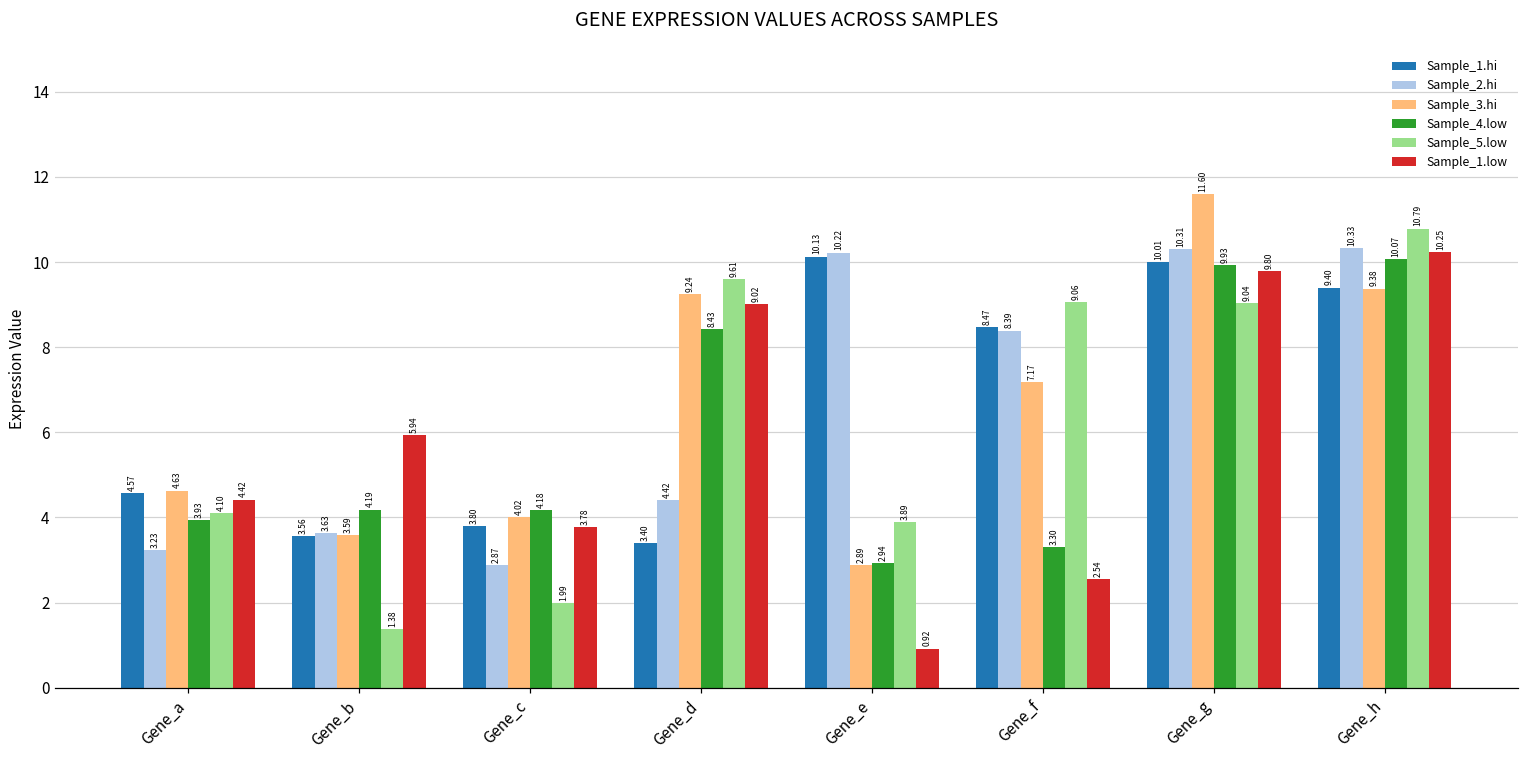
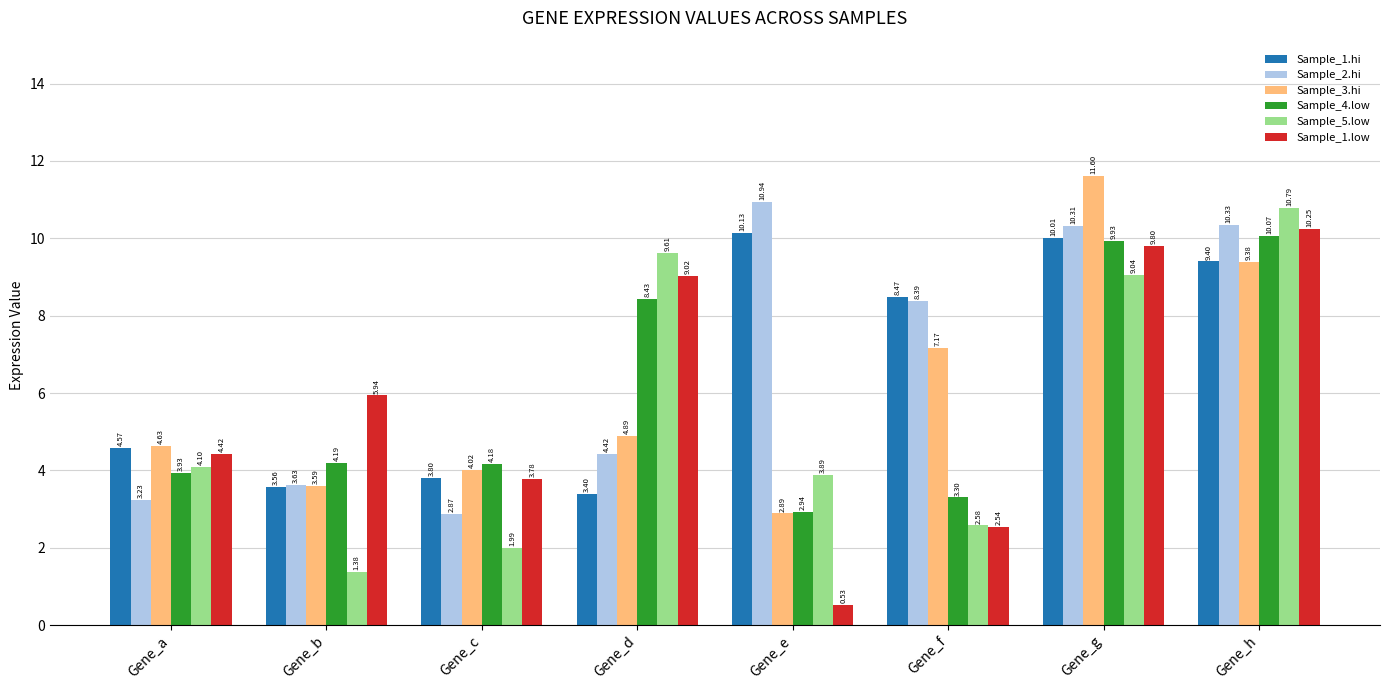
  {
    "Sample_1.hi": {
      "Gene_a": 4.57,
      "Gene_b": 3.56,
      "Gene_c": 3.80,
      "Gene_d": 3.40,
      "Gene_e": 10.13,
      "Gene_f": 8.47,
      "Gene_g": 10.01,
      "Gene_h": 9.40
    },
    "Sample_2.hi": {
      "Gene_a": 3.23,
      "Gene_b": 3.63,
      "Gene_c": 2.87,
      "Gene_d": 4.42,
-     "Gene_e": 10.22,
+     "Gene_e": 10.94,
      "Gene_f": 8.39,
      "Gene_g": 10.31,
      "Gene_h": 10.33
    },
    "Sample_3.hi": {
      "Gene_a": 4.63,
      "Gene_b": 3.59,
      "Gene_c": 4.02,
-     "Gene_d": 9.24,
+     "Gene_d": 4.89,
      "Gene_e": 2.89,
      "Gene_f": 7.17,
      "Gene_g": 11.60,
      "Gene_h": 9.38
    },
    "Sample_4.low": {
      "Gene_a": 3.93,
      "Gene_b": 4.19,
      "Gene_c": 4.18,
      "Gene_d": 8.43,
      "Gene_e": 2.94,
      "Gene_f": 3.30,
      "Gene_g": 9.93,
      "Gene_h": 10.07
    },
    "Sample_5.low": {
      "Gene_a": 4.10,
      "Gene_b": 1.38,
      "Gene_c": 1.99,
      "Gene_d": 9.61,
      "Gene_e": 3.89,
-     "Gene_f": 9.06,
+     "Gene_f": 2.58,
      "Gene_g": 9.04,
      "Gene_h": 10.79
    },
    "Sample_1.low": {
      "Gene_a": 4.42,
      "Gene_b": 5.94,
      "Gene_c": 3.78,
      "Gene_d": 9.02,
-     "Gene_e": 0.92,
+     "Gene_e": 0.53,
      "Gene_f": 2.54,
      "Gene_g": 9.80,
      "Gene_h": 10.25
    }
  }
